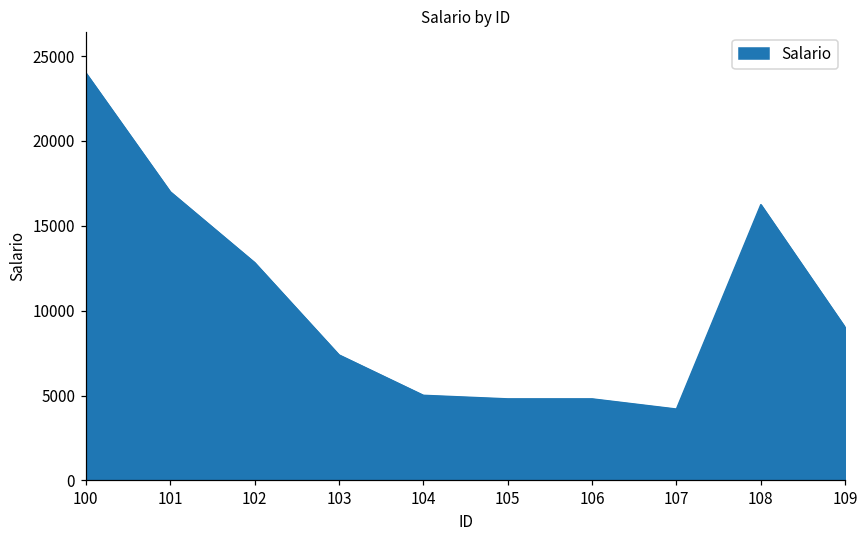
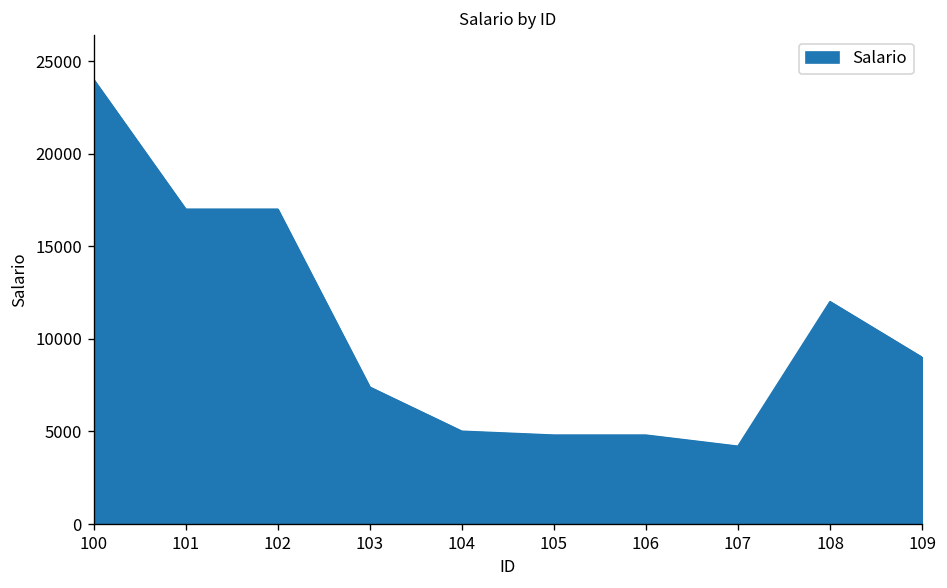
  {
    "100": 24000,
    "101": 17000,
-   "102": 12800,
+   "102": 17000,
    "103": 7400,
    "104": 5000,
    "105": 4800,
    "106": 4800,
    "107": 4200,
-   "108": 16200,
+   "108": 12000,
    "109": 9000
  }
